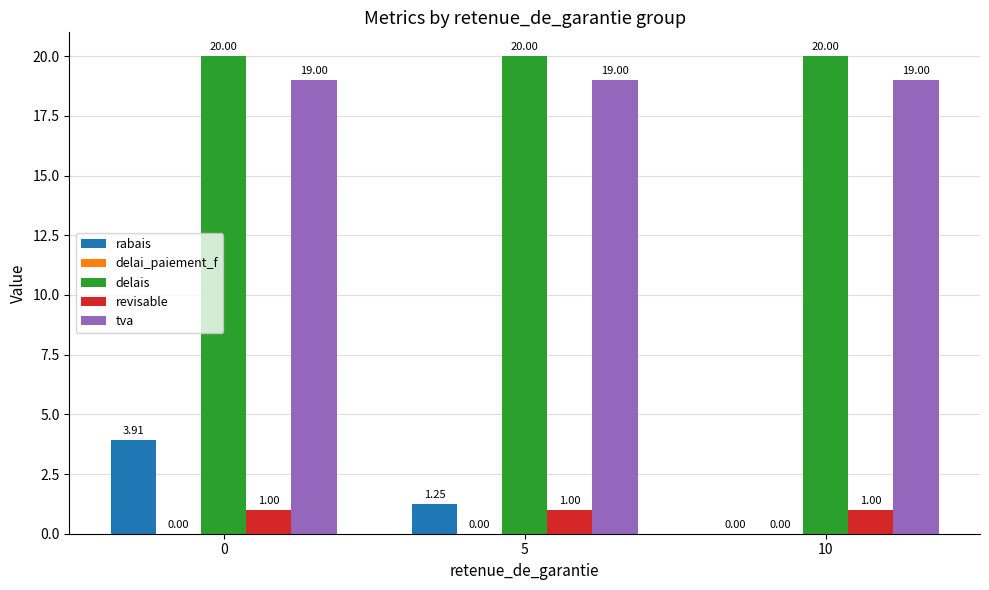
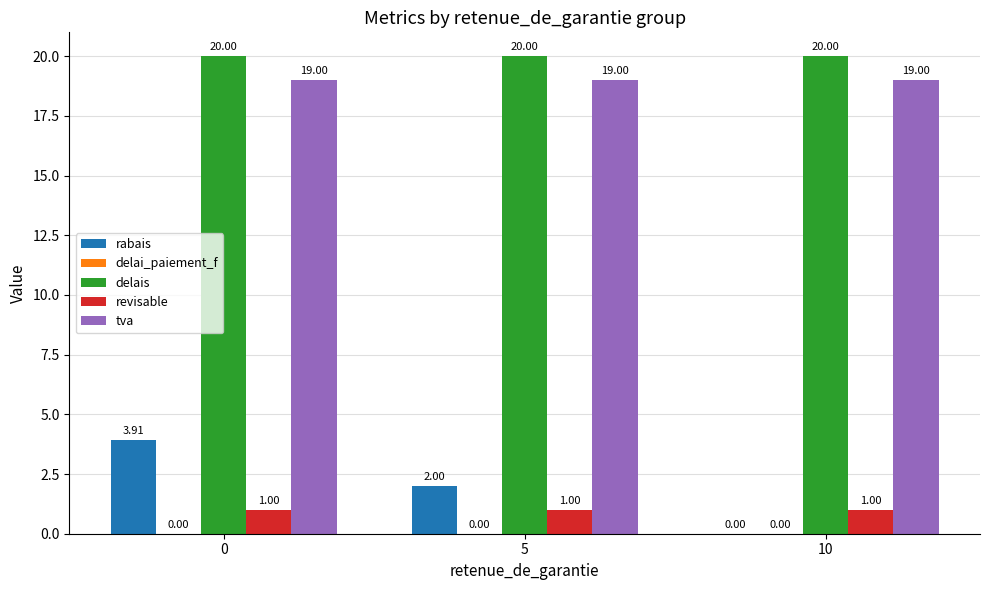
  {
    "rabais": {
      "0": 3.91,
-     "5": 1.25,
+     "5": 2.00,
      "10": 0.00
    },
    "delai_paiement_f": {
      "0": 0.00,
      "5": 0.00,
      "10": 0.00
    },
    "delais": {
      "0": 20.00,
      "5": 20.00,
      "10": 20.00
    },
    "revisable": {
      "0": 1.00,
      "5": 1.00,
      "10": 1.00
    },
    "tva": {
      "0": 19.00,
      "5": 19.00,
      "10": 19.00
    }
  }
